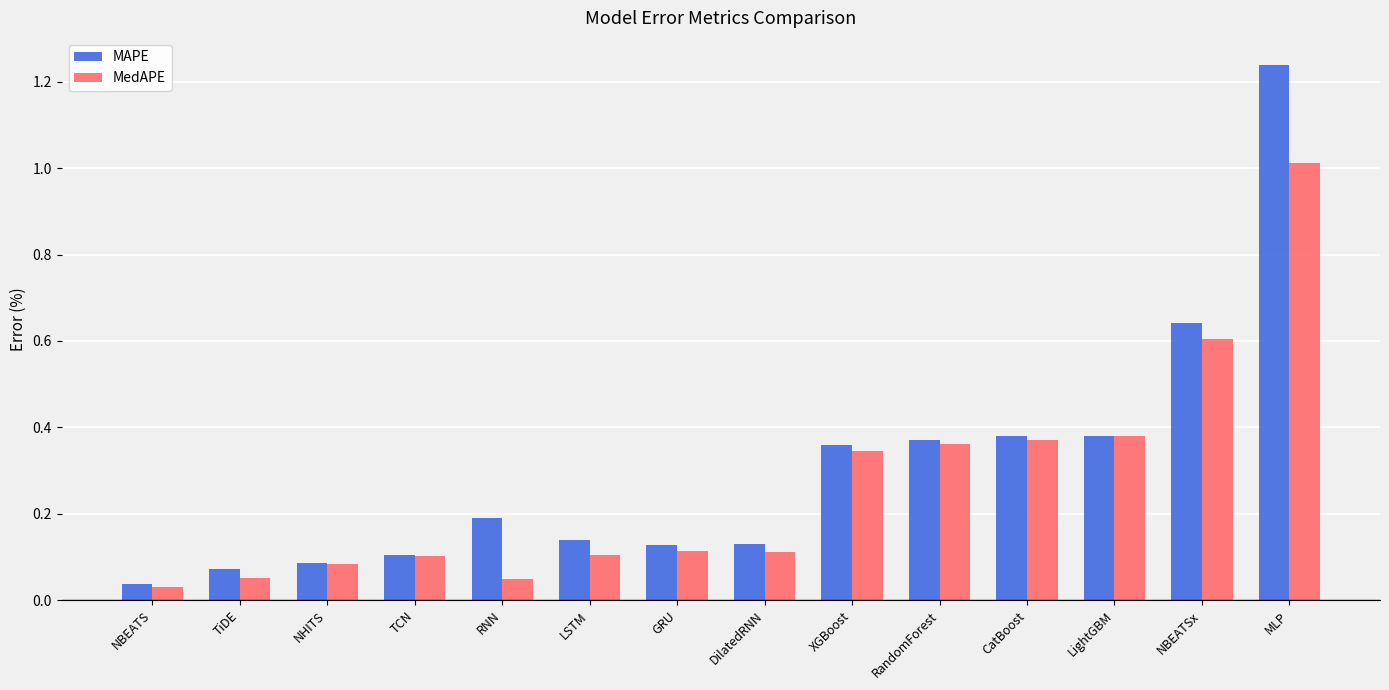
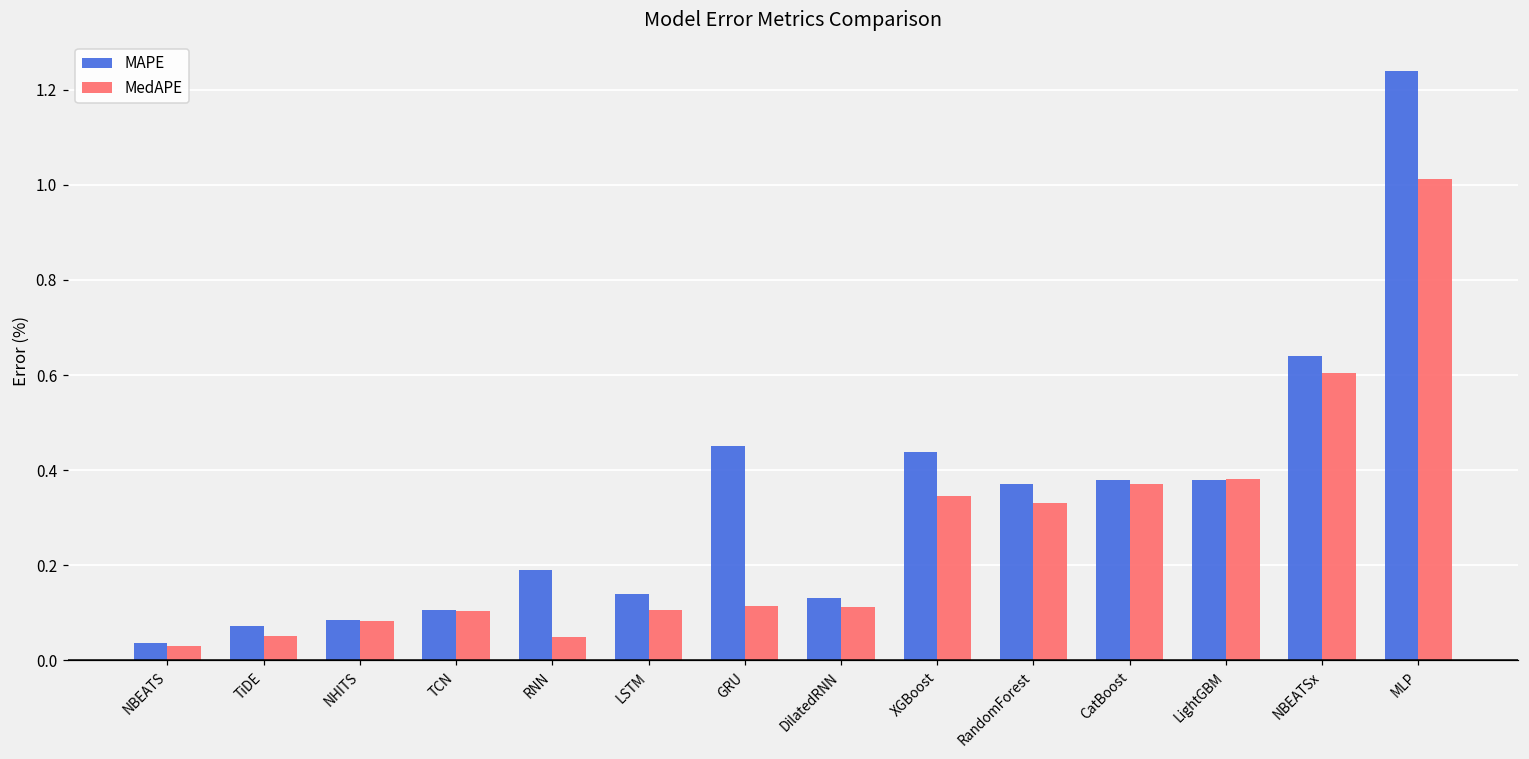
  {
    "MAPE": {
      "NBEATS": 0.04,
      "TiDE": 0.07,
      "NHITS": 0.09,
      "TCN": 0.11,
      "RNN": 0.19,
      "LSTM": 0.14,
-     "GRU": 0.13,
+     "GRU": 0.45,
      "DilatedRNN": 0.13,
-     "XGBoost": 0.36,
+     "XGBoost": 0.44,
      "RandomForest": 0.37,
      "CatBoost": 0.38,
      "LightGBM": 0.38,
      "NBEATSx": 0.64,
      "MLP": 1.24
    },
    "MedAPE": {
      "NBEATS": 0.03,
      "TiDE": 0.05,
      "NHITS": 0.08,
      "TCN": 0.10,
      "RNN": 0.05,
      "LSTM": 0.10,
      "GRU": 0.11,
      "DilatedRNN": 0.11,
      "XGBoost": 0.35,
-     "RandomForest": 0.36,
+     "RandomForest": 0.33,
      "CatBoost": 0.37,
      "LightGBM": 0.38,
      "NBEATSx": 0.60,
      "MLP": 1.01
    }
  }
